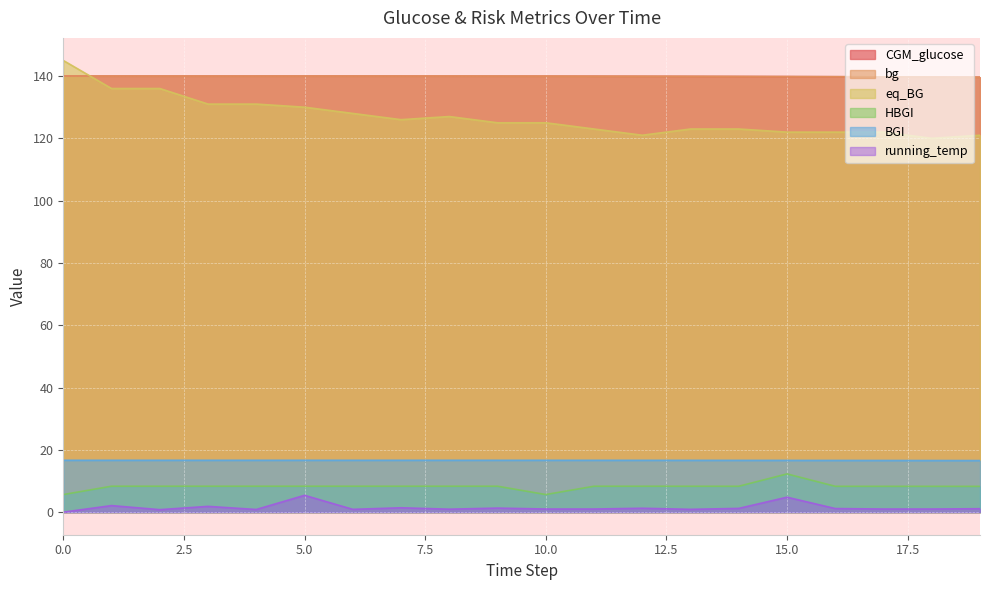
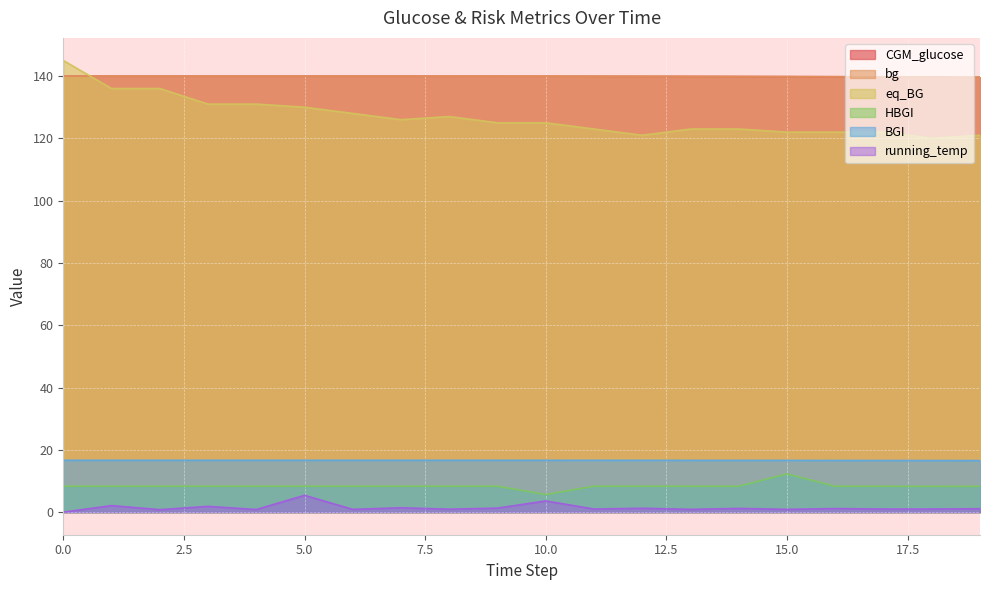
  {
    "HBGI": {
-     "0.0": 6,
+     "0.0": 8,
      "5.0": 8,
      "10.0": 6,
      "15.0": 12
    },
    "BGI": {
      "0.0": 17,
      "5.0": 17,
      "10.0": 17,
      "15.0": 17
    },
    "running_temp": {
      "0.0": 0,
      "5.0": 5,
-     "10.0": 1,
-     "15.0": 5
+     "10.0": 4,
+     "15.0": 1
    }
  }
